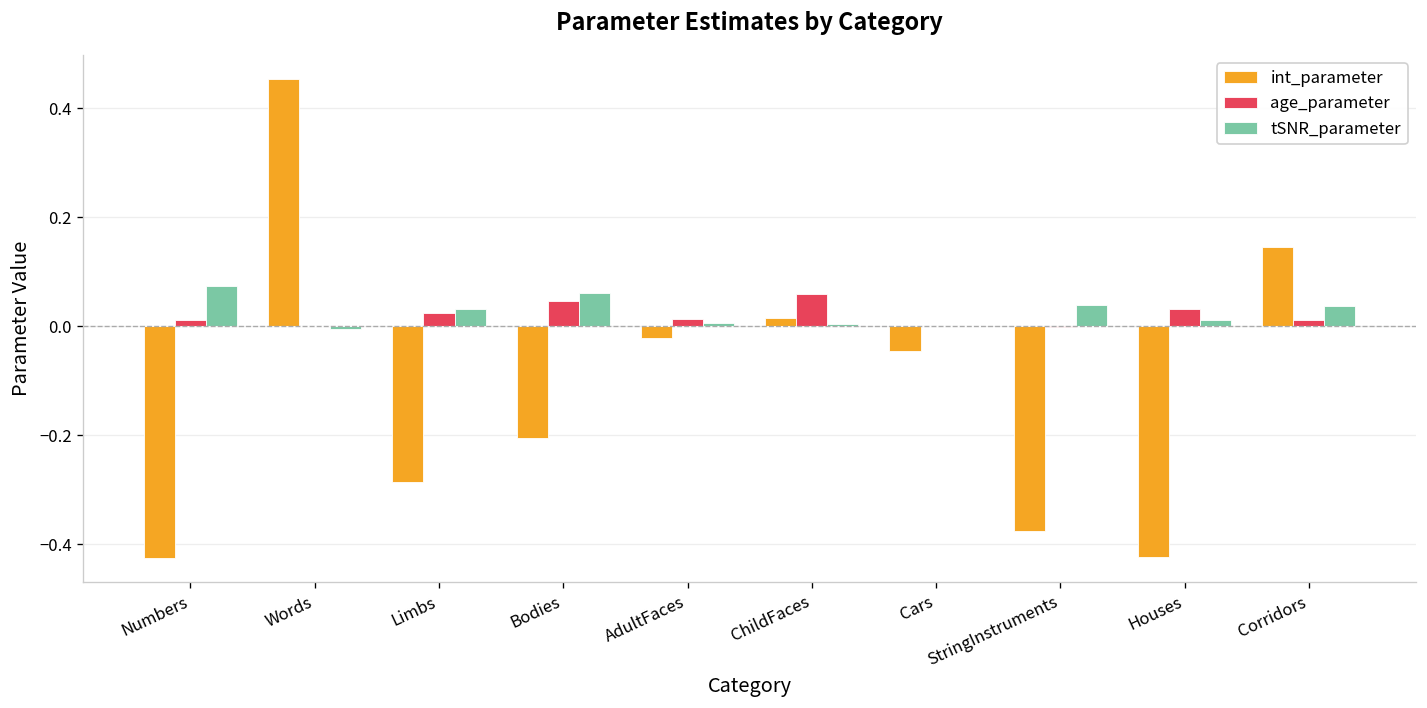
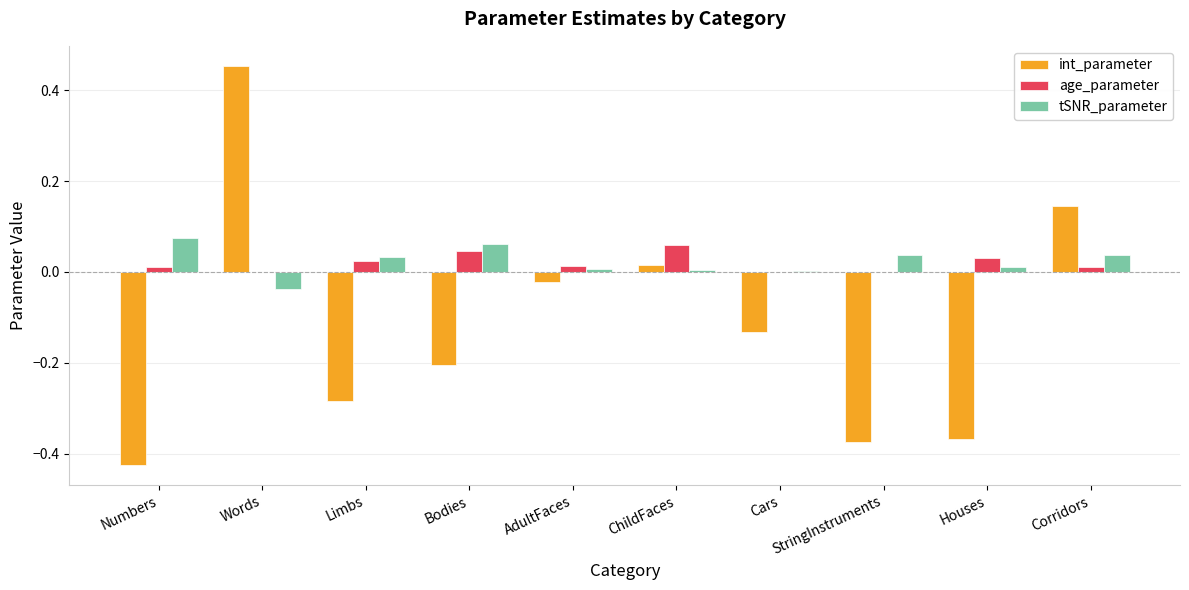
  {
    "int_parameter": {
      "Numbers": -0.43,
      "Words": 0.45,
      "Limbs": -0.28,
      "Bodies": -0.21,
      "AdultFaces": -0.02,
      "ChildFaces": 0.02,
-     "Cars": -0.04,
+     "Cars": -0.13,
      "StringInstruments": -0.37,
-     "Houses": -0.42,
+     "Houses": -0.37,
      "Corridors": 0.15
    },
    "age_parameter": {
      "Numbers": 0.01,
      "Limbs": 0.02,
      "Bodies": 0.05,
      "AdultFaces": 0.01,
      "ChildFaces": 0.06,
      "Houses": 0.03,
      "Corridors": 0.01
    },
    "tSNR_parameter": {
      "Numbers": 0.07,
-     "Words": -0.01,
+     "Words": -0.04,
      "Limbs": 0.03,
      "Bodies": 0.06,
      "AdultFaces": 0.01,
      "StringInstruments": 0.04,
      "Houses": 0.01,
      "Corridors": 0.04
    }
  }
